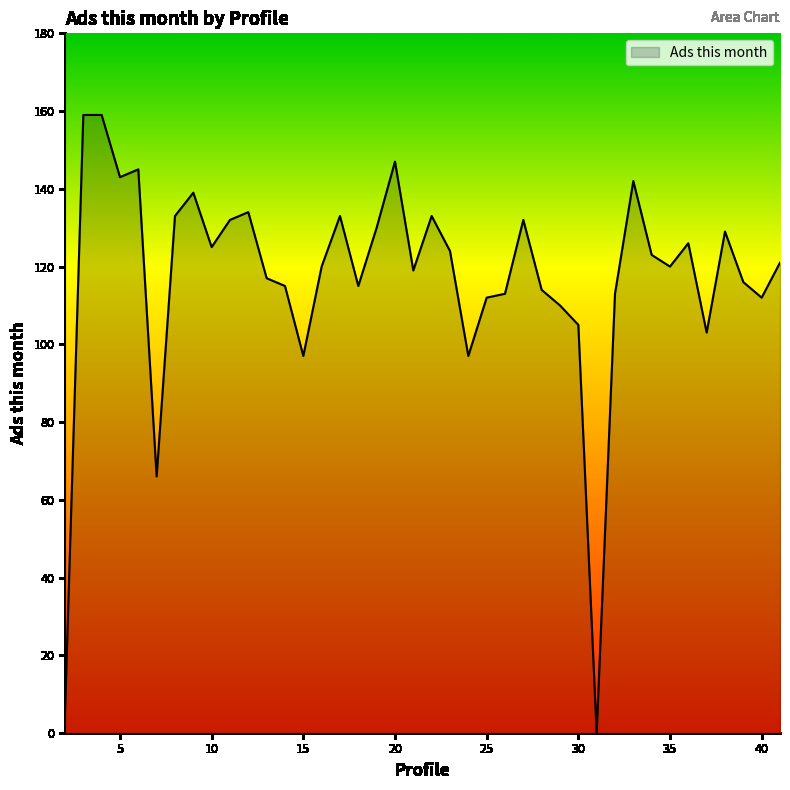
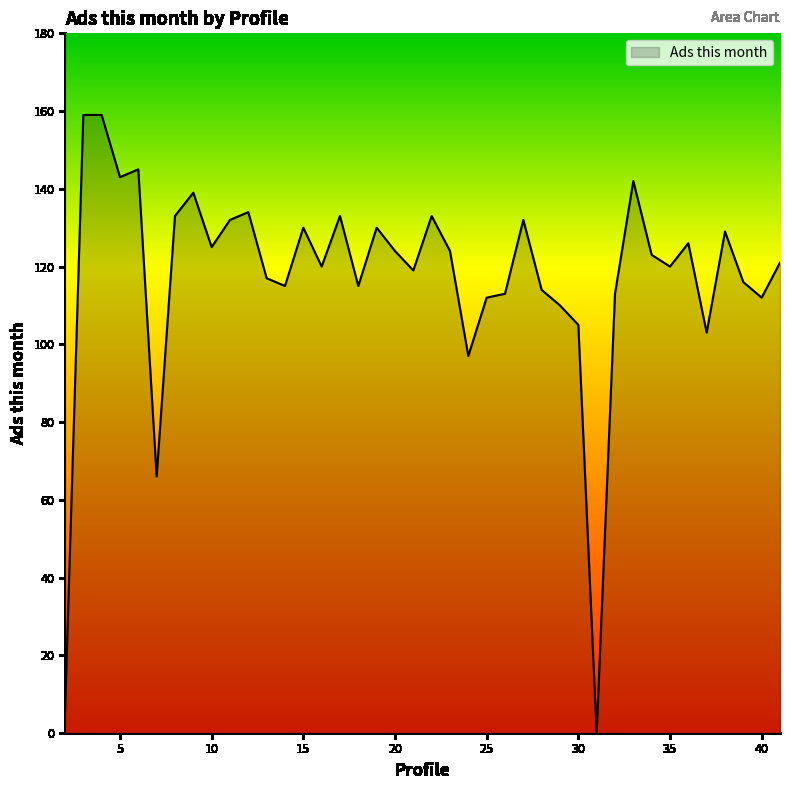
  {
    "5": 143,
    "10": 125,
-   "15": 97,
-   "20": 147,
+   "15": 130,
+   "20": 124,
    "25": 112,
    "30": 105,
    "35": 120,
    "40": 112
  }
